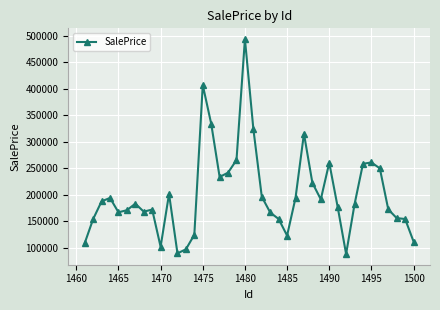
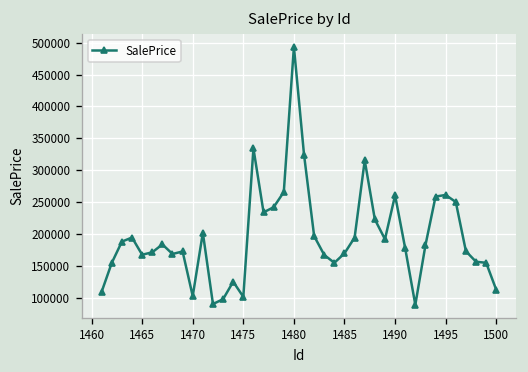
  {
    "1465": 170000,
    "1470": 100000,
-   "1475": 410000,
+   "1475": 100000,
    "1480": 490000,
-   "1485": 120000,
+   "1485": 170000,
    "1490": 260000,
    "1495": 260000,
    "1500": 110000
  }
